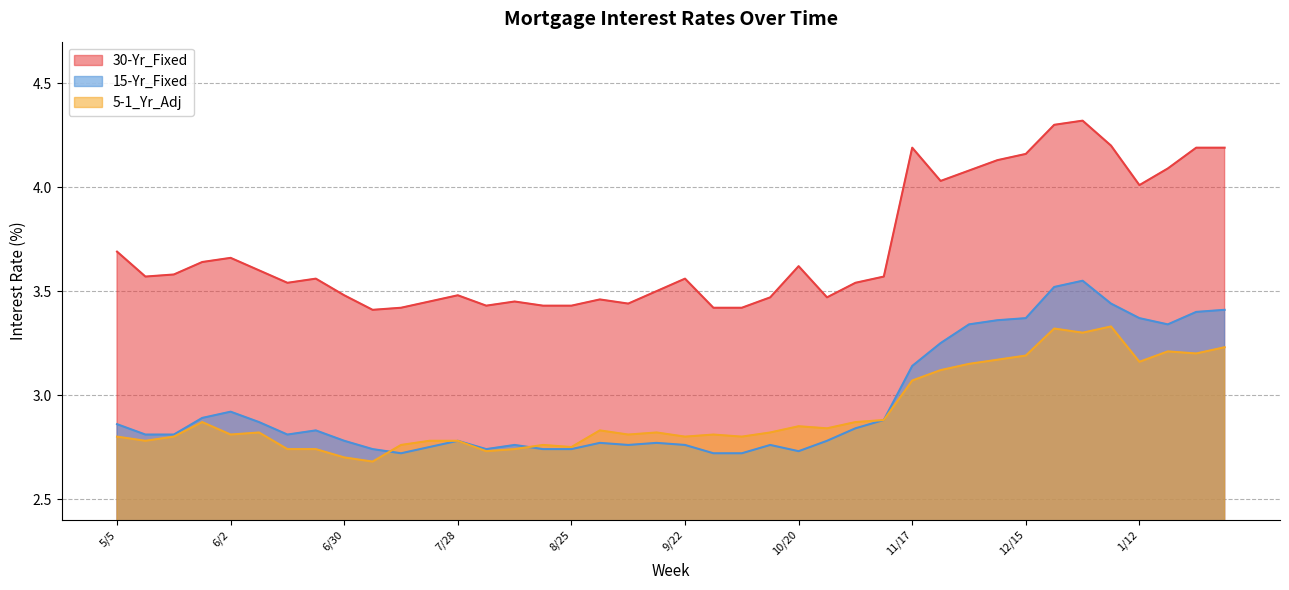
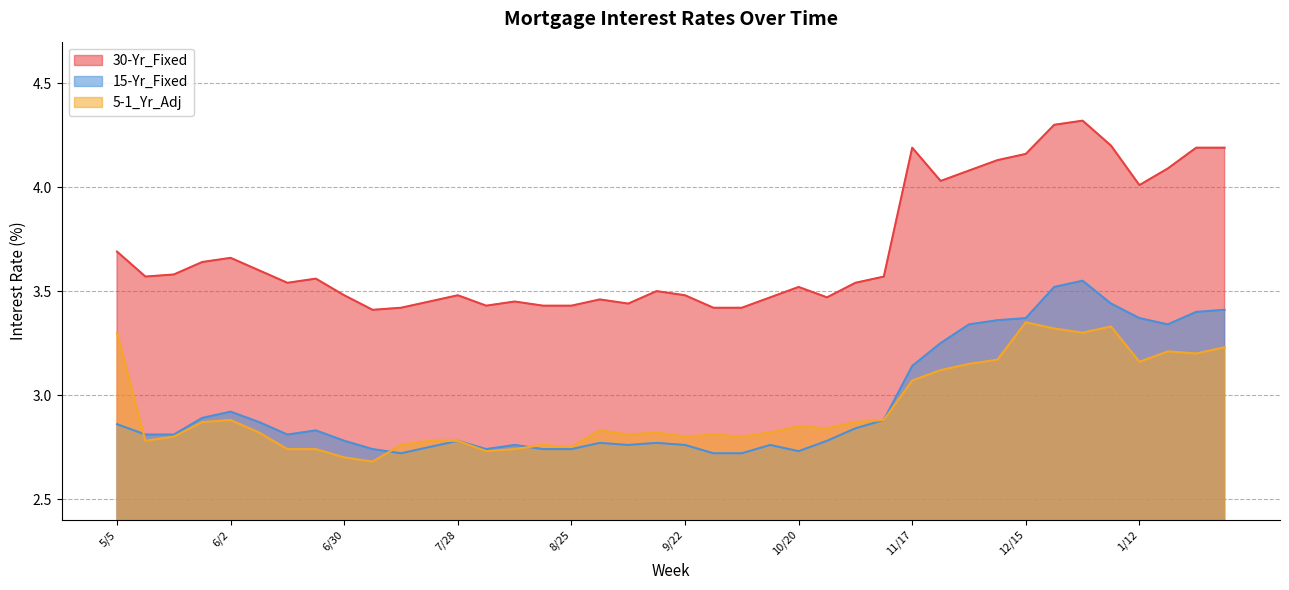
  {
    "30-Yr_Fixed": {
      "5/5": 3.69,
      "6/2": 3.66,
      "6/30": 3.48,
      "7/28": 3.48,
      "8/25": 3.43,
-     "9/22": 3.56,
-     "10/20": 3.62,
+     "9/22": 3.48,
+     "10/20": 3.52,
      "11/17": 4.19,
      "12/15": 4.16,
      "1/12": 4.01
    },
    "15-Yr_Fixed": {
      "5/5": 2.86,
      "6/2": 2.92,
      "6/30": 2.78,
      "9/22": 2.76,
      "10/20": 2.73,
      "11/17": 3.14,
      "12/15": 3.37,
      "1/12": 3.37
    },
    "5-1_Yr_Adj": {
-     "5/5": 2.8,
-     "6/2": 2.81,
+     "5/5": 3.3,
+     "6/2": 2.88,
      "6/30": 2.70,
      "9/22": 2.80,
      "10/20": 2.85,
      "11/17": 3.07,
-     "12/15": 3.19,
+     "12/15": 3.35,
      "1/12": 3.16
    }
  }
